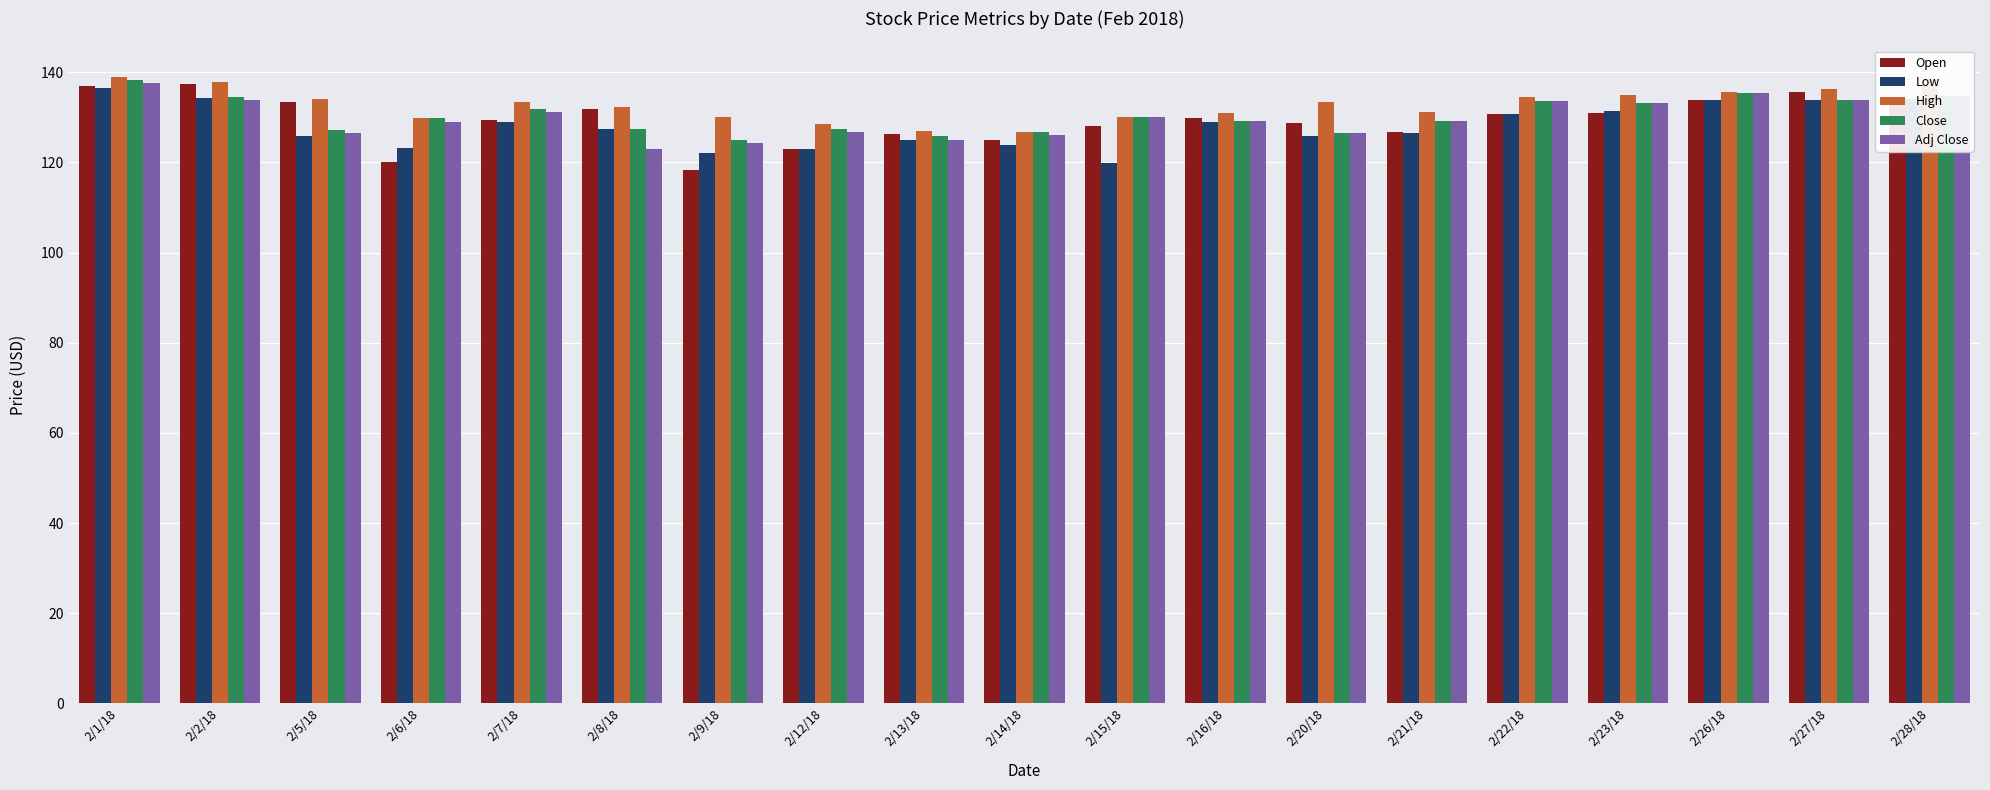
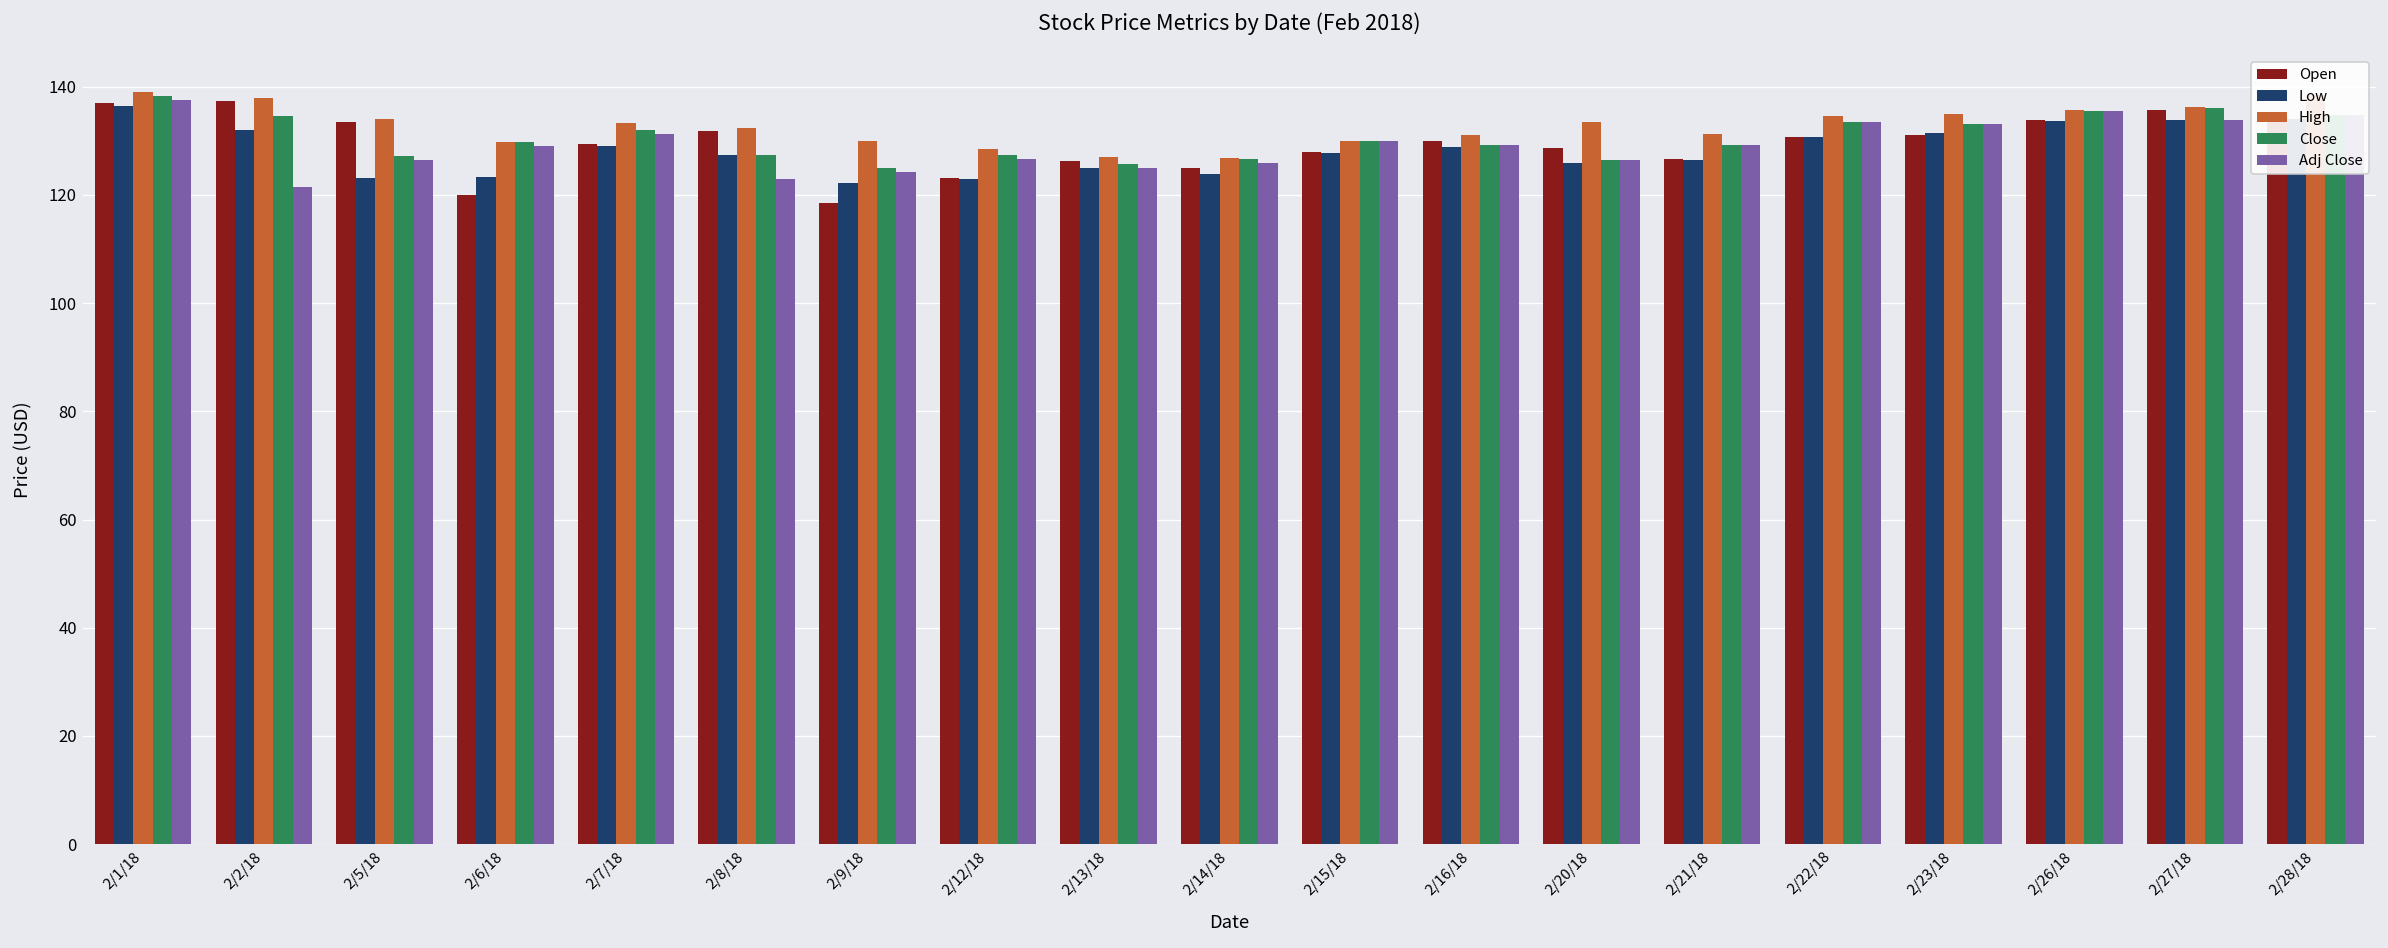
  {
    "Open": {
      "2/1/18": 137,
      "2/2/18": 137,
      "2/5/18": 133,
      "2/6/18": 120,
      "2/7/18": 129,
      "2/8/18": 132,
      "2/9/18": 118,
      "2/12/18": 123,
      "2/13/18": 126,
      "2/14/18": 125,
      "2/15/18": 128,
      "2/16/18": 130,
      "2/20/18": 129,
      "2/21/18": 127,
      "2/22/18": 131,
      "2/23/18": 131,
      "2/26/18": 134,
      "2/27/18": 136
    },
    "Low": {
      "2/1/18": 137,
-     "2/2/18": 134,
-     "2/5/18": 126,
+     "2/2/18": 132,
+     "2/5/18": 123,
      "2/6/18": 123,
      "2/7/18": 129,
      "2/8/18": 127,
      "2/9/18": 122,
      "2/12/18": 123,
      "2/13/18": 125,
      "2/14/18": 124,
-     "2/15/18": 120,
+     "2/15/18": 128,
      "2/16/18": 129,
      "2/20/18": 126,
      "2/21/18": 126,
      "2/22/18": 131,
      "2/23/18": 131,
      "2/26/18": 134,
      "2/27/18": 134
    },
    "High": {
      "2/1/18": 139,
      "2/2/18": 138,
      "2/5/18": 134,
      "2/6/18": 130,
      "2/7/18": 133,
      "2/8/18": 132,
      "2/9/18": 130,
      "2/12/18": 129,
      "2/13/18": 127,
      "2/14/18": 127,
      "2/15/18": 130,
      "2/16/18": 131,
      "2/20/18": 133,
      "2/21/18": 131,
      "2/22/18": 135,
      "2/23/18": 135,
      "2/26/18": 136,
      "2/27/18": 136
    },
    "Close": {
      "2/1/18": 138,
      "2/2/18": 135,
      "2/5/18": 127,
      "2/6/18": 130,
      "2/7/18": 132,
      "2/8/18": 127,
      "2/9/18": 125,
      "2/12/18": 127,
      "2/13/18": 126,
      "2/14/18": 127,
      "2/15/18": 130,
      "2/16/18": 129,
      "2/20/18": 126,
      "2/21/18": 129,
      "2/22/18": 134,
      "2/23/18": 133,
      "2/26/18": 135,
-     "2/27/18": 134
+     "2/27/18": 136
    },
    "Adj Close": {
      "2/1/18": 138,
-     "2/2/18": 134,
+     "2/2/18": 122,
      "2/5/18": 127,
      "2/6/18": 129,
      "2/7/18": 131,
      "2/8/18": 123,
      "2/9/18": 124,
      "2/12/18": 127,
      "2/13/18": 125,
      "2/14/18": 126,
      "2/15/18": 130,
      "2/16/18": 129,
      "2/20/18": 126,
      "2/21/18": 129,
      "2/22/18": 134,
      "2/23/18": 133,
      "2/26/18": 135,
      "2/27/18": 134
    }
  }
